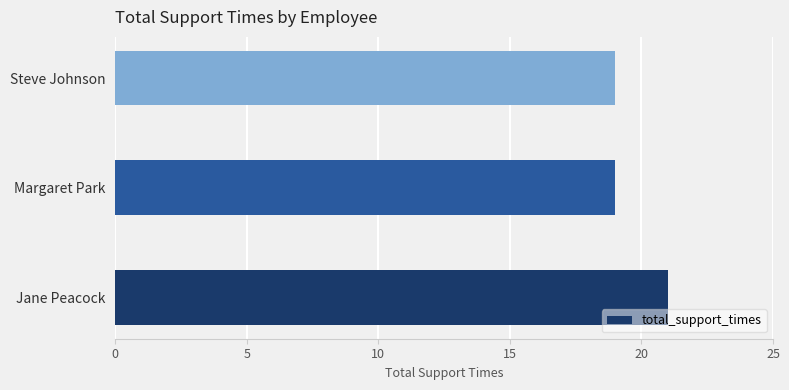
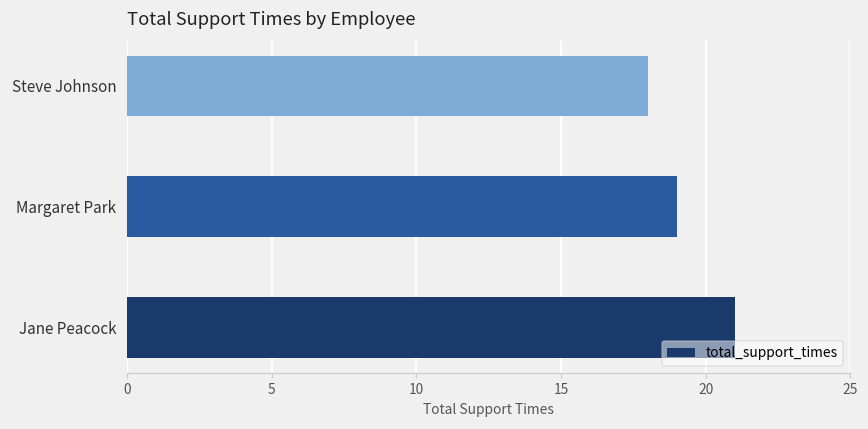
  {
-   "Steve Johnson": 19,
+   "Steve Johnson": 18,
    "Margaret Park": 19,
    "Jane Peacock": 21
  }
